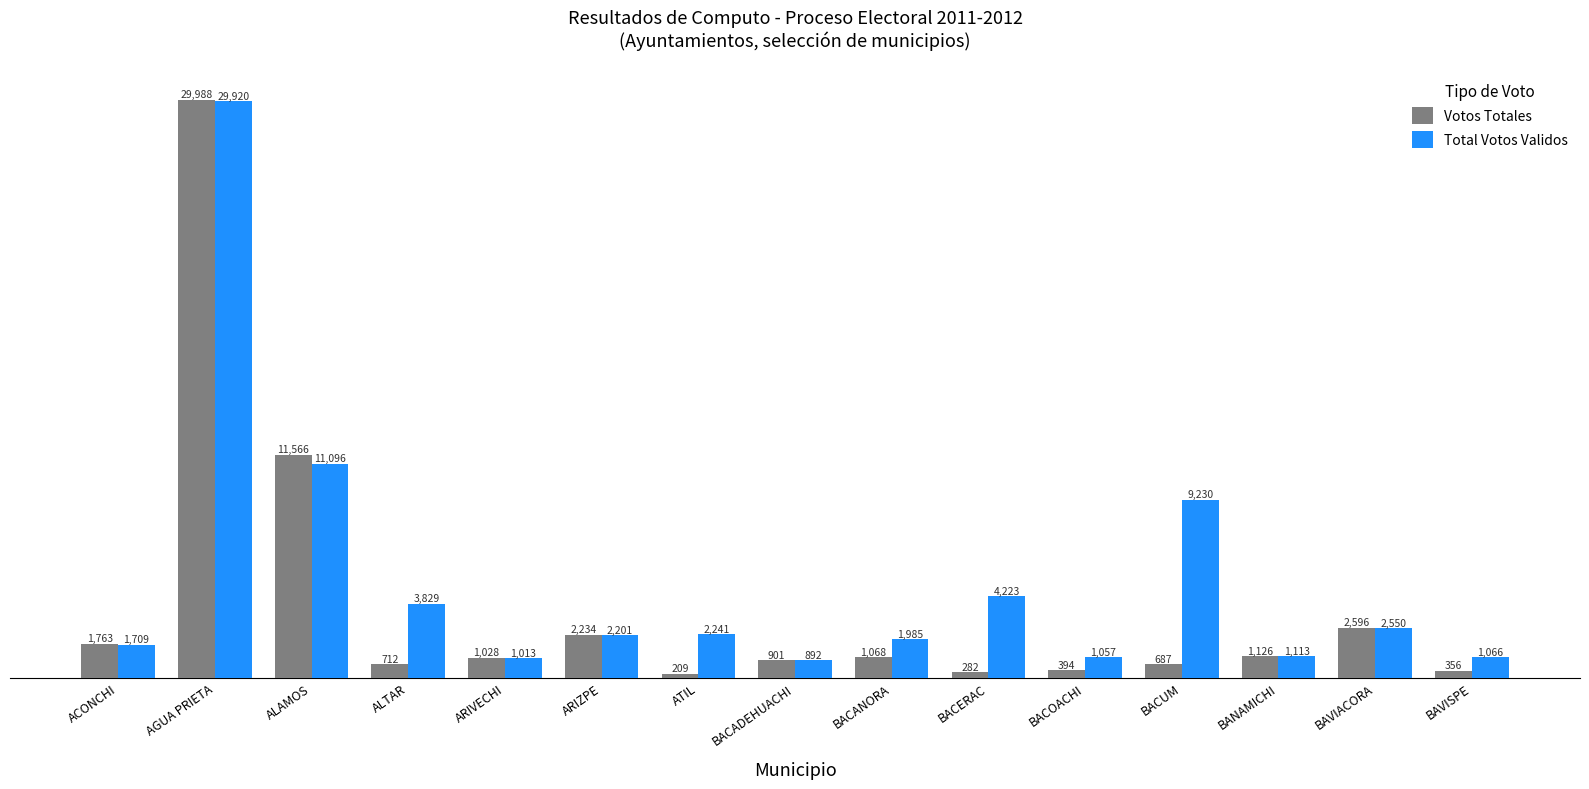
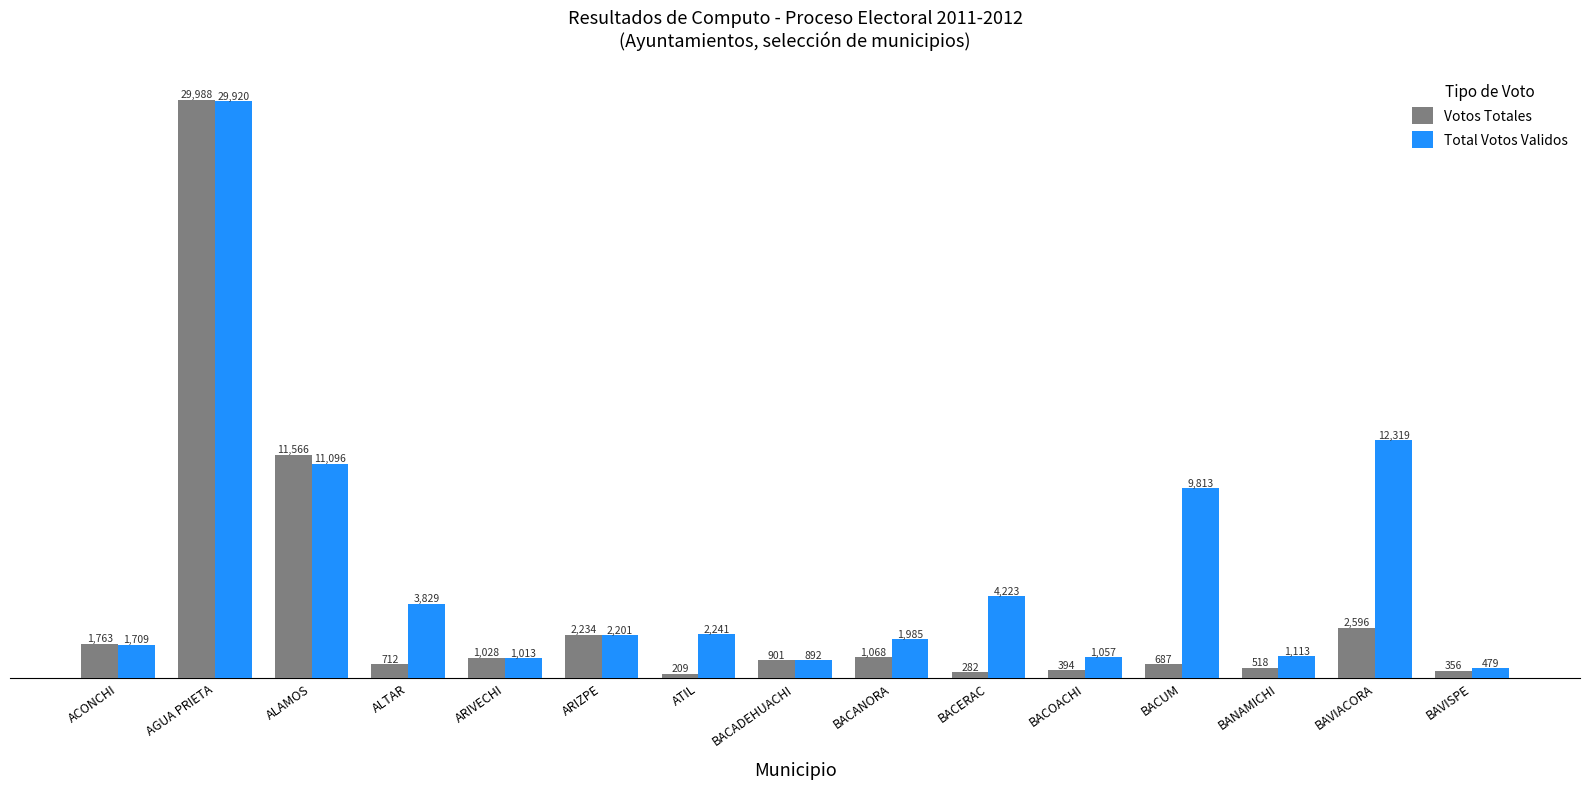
  {
    "Votos Totales": {
      "ACONCHI": "1,763",
      "AGUA PRIETA": "29,988",
      "ALAMOS": "11,566",
      "ALTAR": "712",
      "ARIVECHI": "1,028",
      "ARIZPE": "2,234",
      "ATIL": "209",
      "BACADEHUACHI": "901",
      "BACANORA": "1,068",
      "BACERAC": "282",
      "BACOACHI": "394",
      "BACUM": "687",
-     "BANAMICHI": "1,126",
+     "BANAMICHI": "518",
      "BAVIACORA": "2,596",
      "BAVISPE": "356"
    },
    "Total Votos Validos": {
      "ACONCHI": "1,709",
      "AGUA PRIETA": "29,920",
      "ALAMOS": "11,096",
      "ALTAR": "3,829",
      "ARIVECHI": "1,013",
      "ARIZPE": "2,201",
      "ATIL": "2,241",
      "BACADEHUACHI": "892",
      "BACANORA": "1,985",
      "BACERAC": "4,223",
      "BACOACHI": "1,057",
-     "BACUM": "9,230",
+     "BACUM": "9,813",
      "BANAMICHI": "1,113",
-     "BAVIACORA": "2,550",
-     "BAVISPE": "1,066"
+     "BAVIACORA": "12,319",
+     "BAVISPE": "479"
    }
  }
